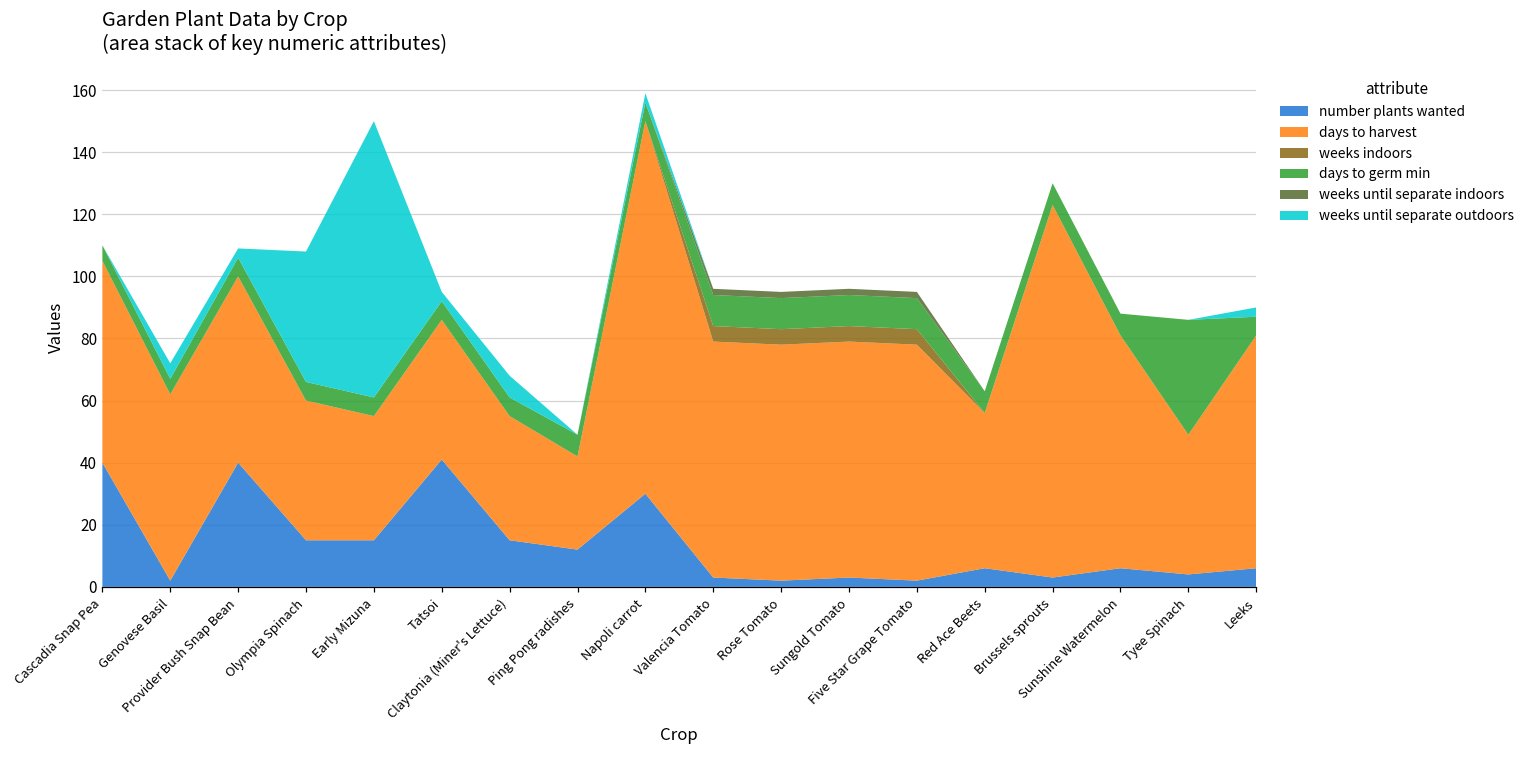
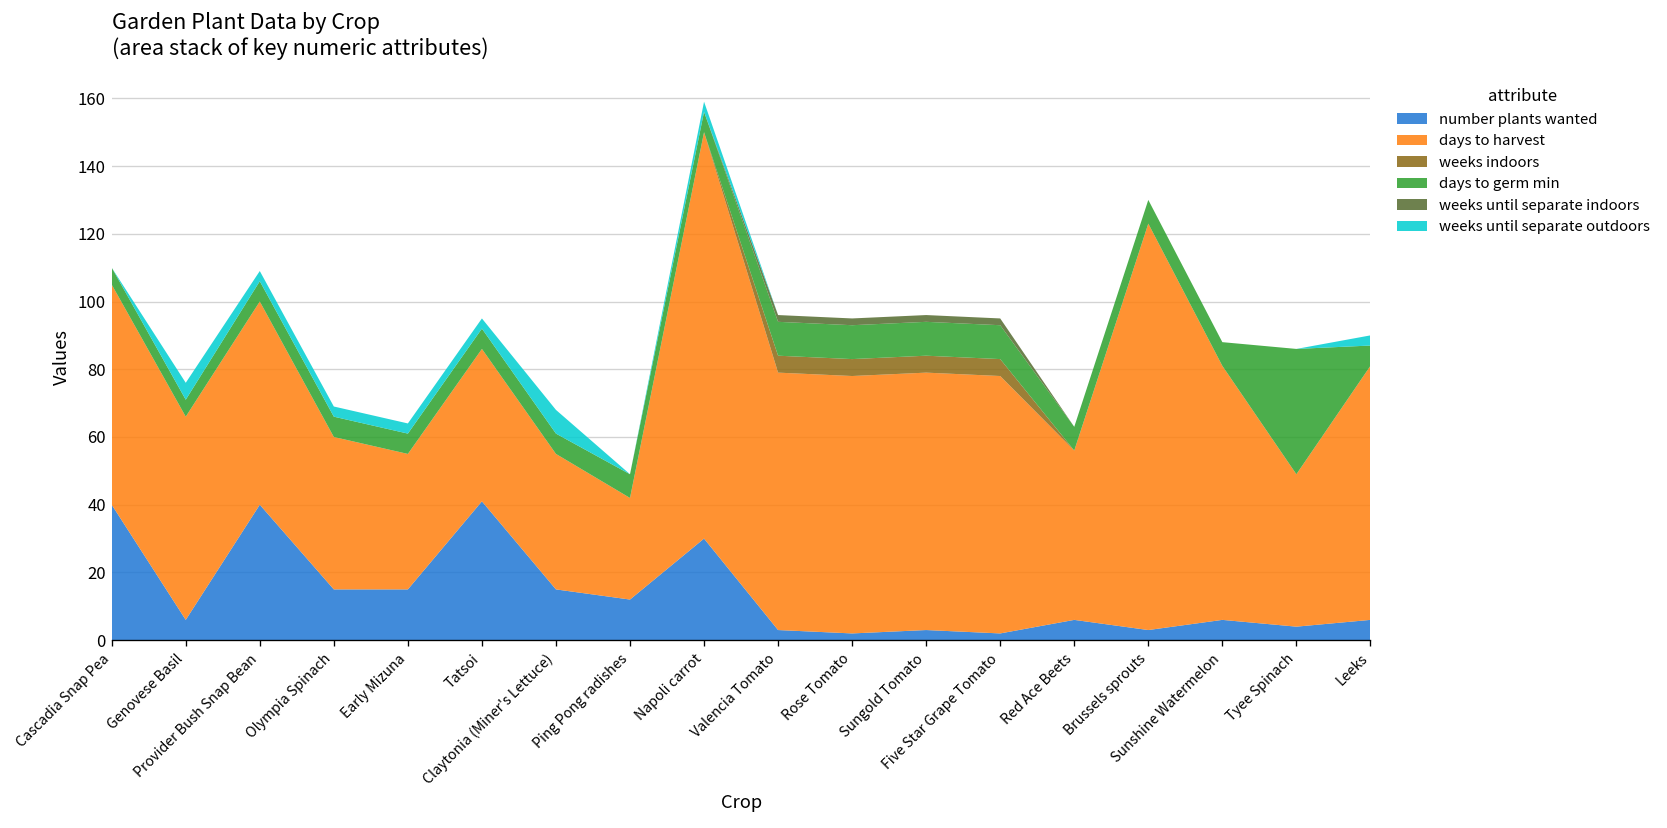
  {
    "number plants wanted": {
      "Cascadia Snap Pea": 40,
-     "Genovese Basil": 2,
+     "Genovese Basil": 6,
      "Provider Bush Snap Bean": 40,
      "Olympia Spinach": 15,
      "Early Mizuna": 15,
      "Tatsoi": 41,
      "Claytonia (Miner's Lettuce)": 15,
      "Ping Pong radishes": 12,
      "Napoli carrot": 30,
      "Valencia Tomato": 3,
      "Rose Tomato": 2,
      "Sungold Tomato": 3,
      "Five Star Grape Tomato": 2,
      "Red Ace Beets": 6,
      "Brussels sprouts": 3,
      "Sunshine Watermelon": 6,
      "Tyee Spinach": 4,
      "Leeks": 6
    },
    "days to harvest": {
      "Valencia Tomato": 76,
      "Rose Tomato": 76,
      "Sungold Tomato": 76,
      "Five Star Grape Tomato": 76
    },
    "weeks indoors": {
      "Valencia Tomato": 5,
      "Rose Tomato": 5,
      "Sungold Tomato": 5,
      "Five Star Grape Tomato": 5
    },
    "days to germ min": {
      "Valencia Tomato": 10,
      "Rose Tomato": 10,
      "Sungold Tomato": 10,
      "Five Star Grape Tomato": 10
    },
    "weeks until separate outdoors": {
      "Genovese Basil": 5,
      "Provider Bush Snap Bean": 3,
-     "Olympia Spinach": 42,
-     "Early Mizuna": 89,
+     "Olympia Spinach": 3,
+     "Early Mizuna": 3,
      "Tatsoi": 3,
      "Claytonia (Miner's Lettuce)": 7,
      "Napoli carrot": 3,
      "Leeks": 3
    }
  }
